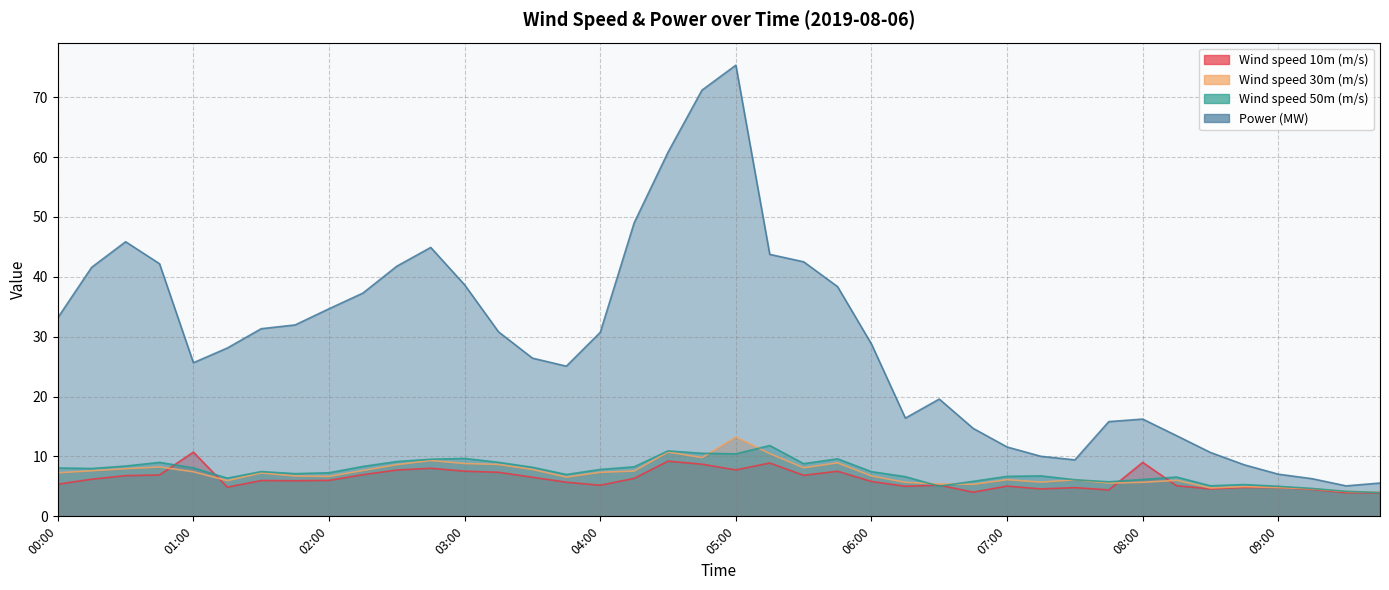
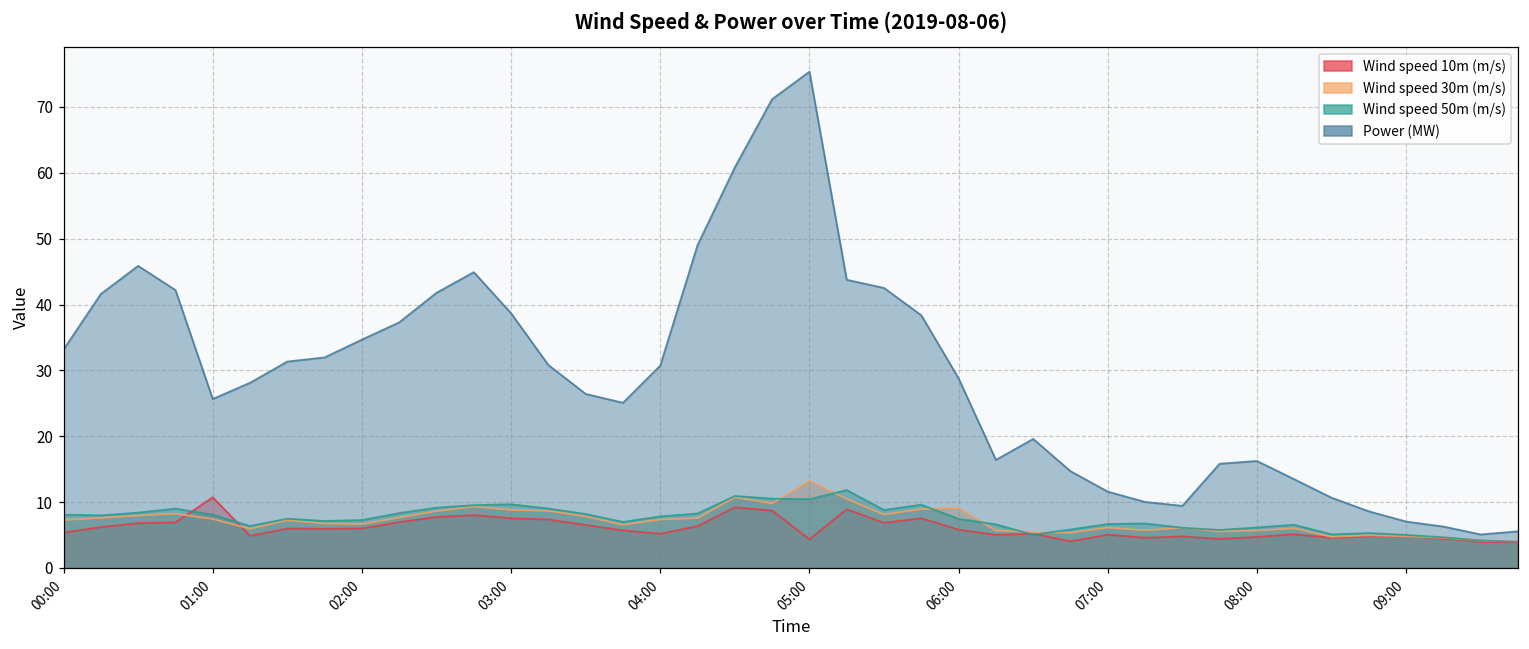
  {
    "Wind speed 10m (m/s)": {
      "00:00": 5,
      "01:00": 11,
      "02:00": 6,
      "03:00": 8,
      "04:00": 5,
-     "05:00": 8,
+     "05:00": 4,
      "06:00": 6,
      "07:00": 5,
-     "08:00": 9
+     "08:00": 5
    },
    "Wind speed 30m (m/s)": {
      "00:00": 7,
      "01:00": 7,
      "02:00": 7,
      "03:00": 9,
      "04:00": 7,
      "05:00": 13,
-     "06:00": 7,
+     "06:00": 9,
      "07:00": 6,
      "08:00": 6
    }
  }
